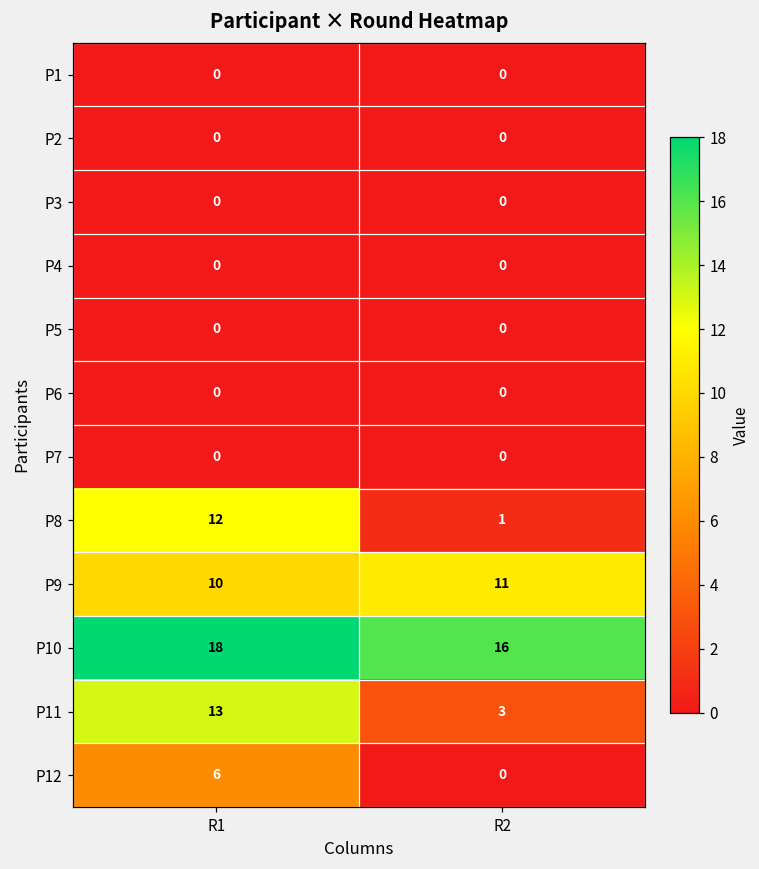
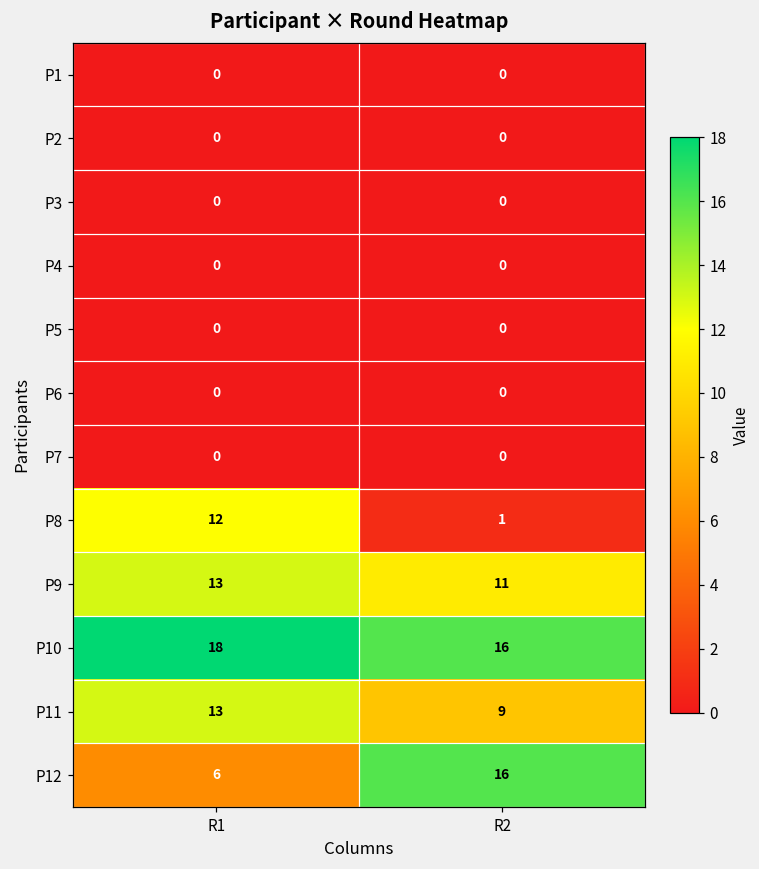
  {
    "P1": {
      "R1": 0,
      "R2": 0
    },
    "P2": {
      "R1": 0,
      "R2": 0
    },
    "P3": {
      "R1": 0,
      "R2": 0
    },
    "P4": {
      "R1": 0,
      "R2": 0
    },
    "P5": {
      "R1": 0,
      "R2": 0
    },
    "P6": {
      "R1": 0,
      "R2": 0
    },
    "P7": {
      "R1": 0,
      "R2": 0
    },
    "P8": {
      "R1": 12,
      "R2": 1
    },
    "P9": {
-     "R1": 10,
+     "R1": 13,
      "R2": 11
    },
    "P10": {
      "R1": 18,
      "R2": 16
    },
    "P11": {
      "R1": 13,
-     "R2": 3
+     "R2": 9
    },
    "P12": {
      "R1": 6,
-     "R2": 0
+     "R2": 16
    }
  }
